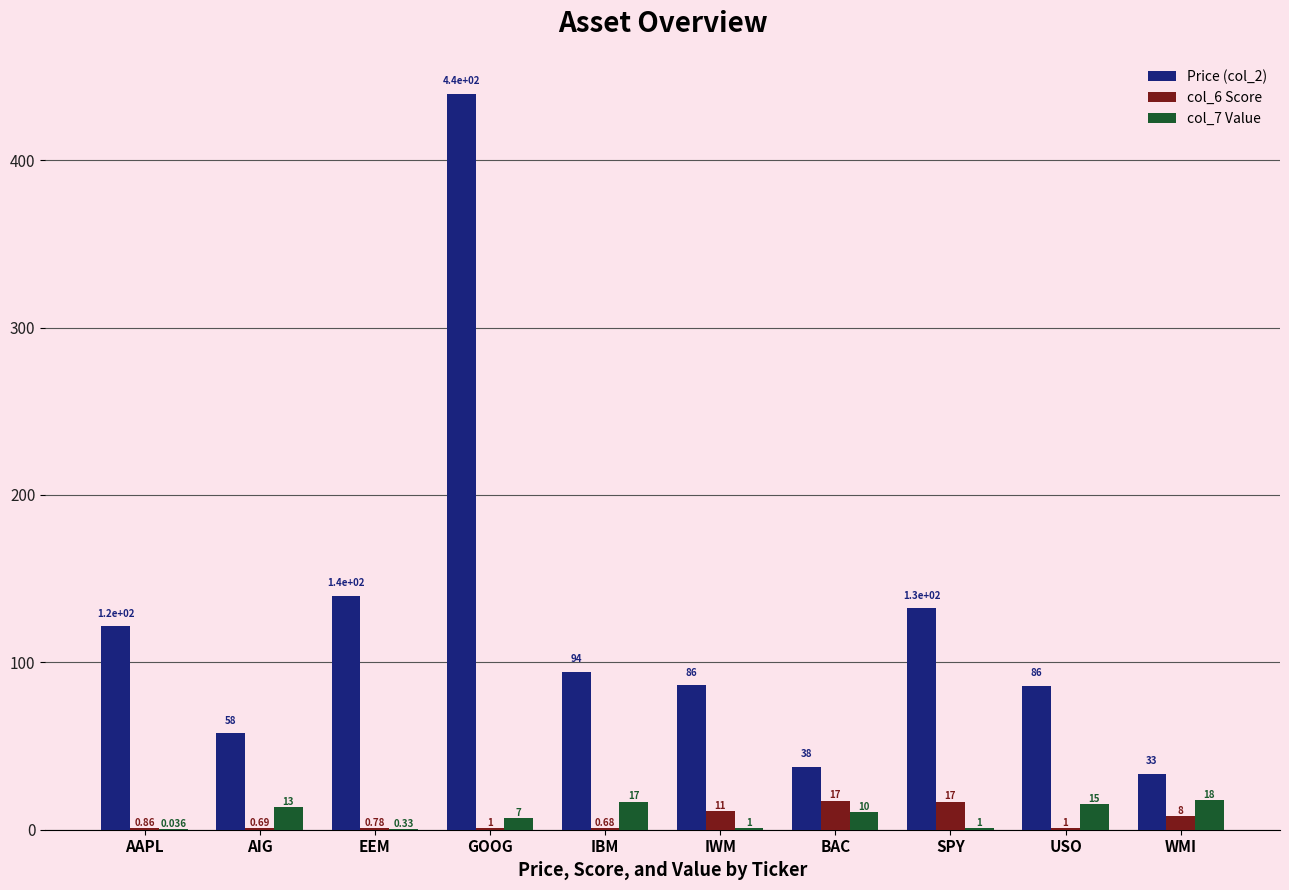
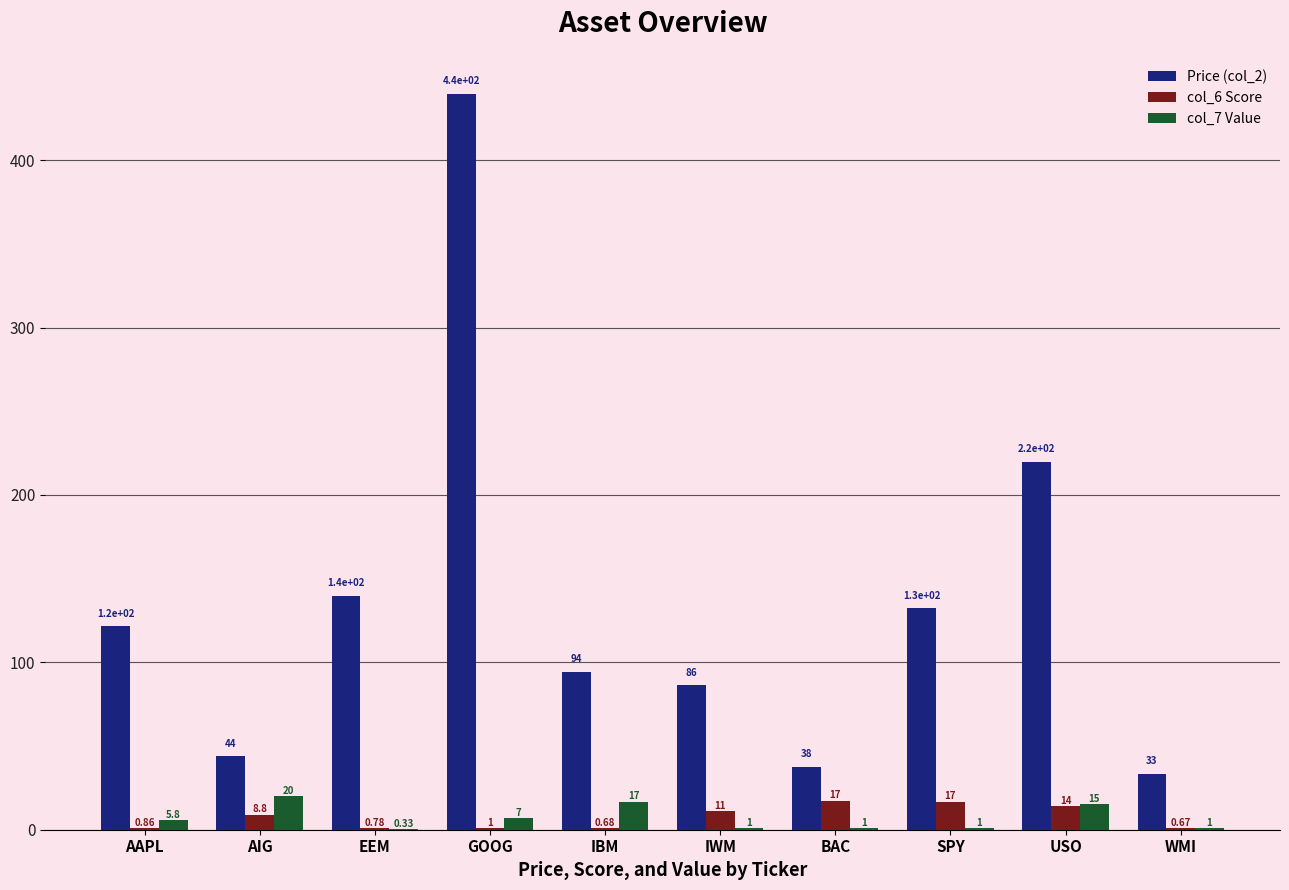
  {
    "Price (col_2)": {
-     "AIG": "58",
+     "AIG": "44",
      "EEM": "1.4e+02",
      "GOOG": "4.4e+02",
      "IBM": "94",
      "IWM": "86",
      "BAC": "38",
-     "USO": "86",
+     "USO": "2.2e+02",
      "WMI": "33"
    },
    "col_6 Score": {
      "AAPL": "0.86",
-     "AIG": "0.69",
+     "AIG": "8.8",
      "EEM": "0.78",
      "GOOG": "1",
      "IBM": "0.68",
      "IWM": "11",
      "BAC": "17",
      "SPY": "17",
-     "USO": "1",
-     "WMI": "8"
+     "USO": "14",
+     "WMI": "0.67"
    },
    "col_7 Value": {
-     "AAPL": "0.036",
-     "AIG": "13",
+     "AAPL": "5.8",
+     "AIG": "20",
      "EEM": "0.33",
      "GOOG": "7",
      "IBM": "17",
      "IWM": "1",
-     "BAC": "10",
+     "BAC": "1",
      "SPY": "1",
      "USO": "15",
-     "WMI": "18"
+     "WMI": "1"
    }
  }
